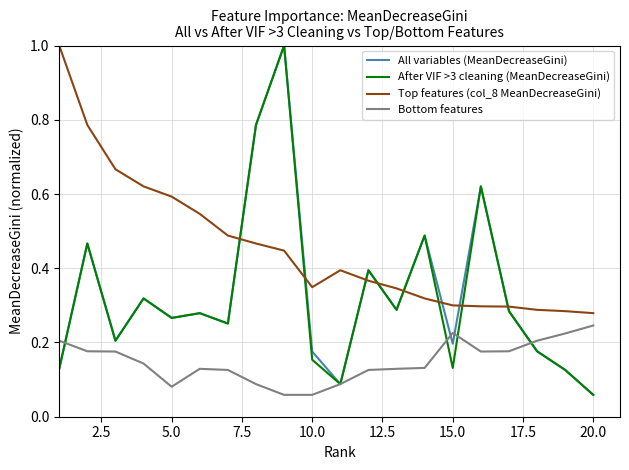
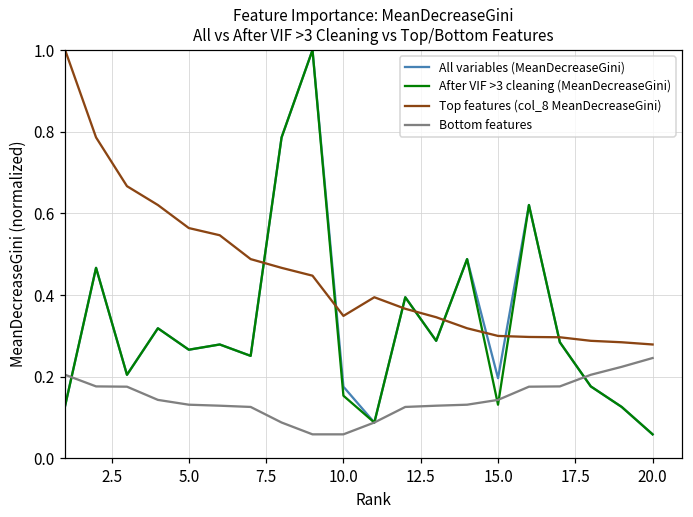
  {
    "All variables (MeanDecreaseGini)": {
      "10.0": 0.18,
      "15.0": 0.20
    },
    "After VIF >3 cleaning (MeanDecreaseGini)": {
      "10.0": 0.15,
      "15.0": 0.13
    },
    "Top features (col_8 MeanDecreaseGini)": {
-     "5.0": 0.59,
+     "5.0": 0.56,
      "10.0": 0.35,
      "15.0": 0.30,
      "20.0": 0.28
    },
    "Bottom features": {
-     "5.0": 0.08,
+     "5.0": 0.13,
      "10.0": 0.06,
-     "15.0": 0.23,
+     "15.0": 0.14,
      "20.0": 0.25
    }
  }
